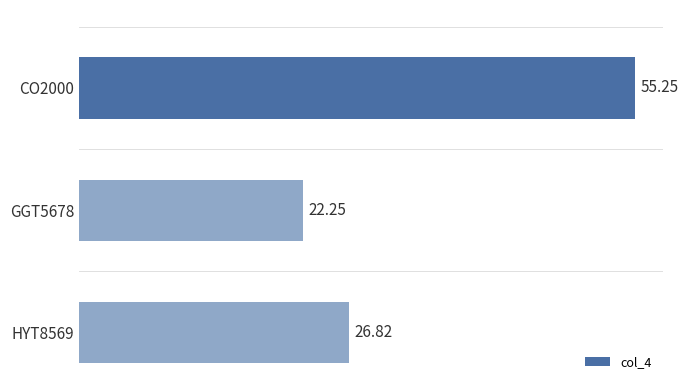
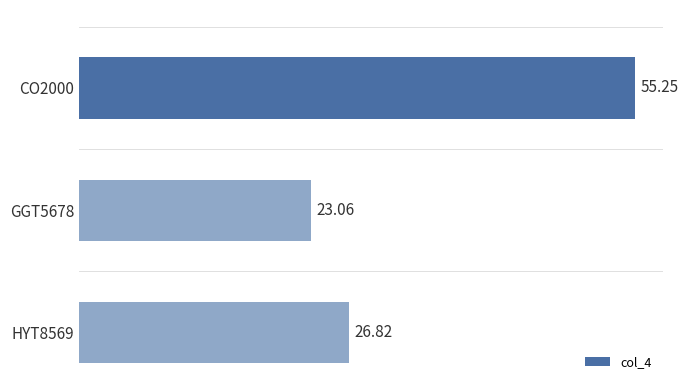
  {
    "CO2000": 55.25,
-   "GGT5678": 22.25,
+   "GGT5678": 23.06,
    "HYT8569": 26.82
  }
